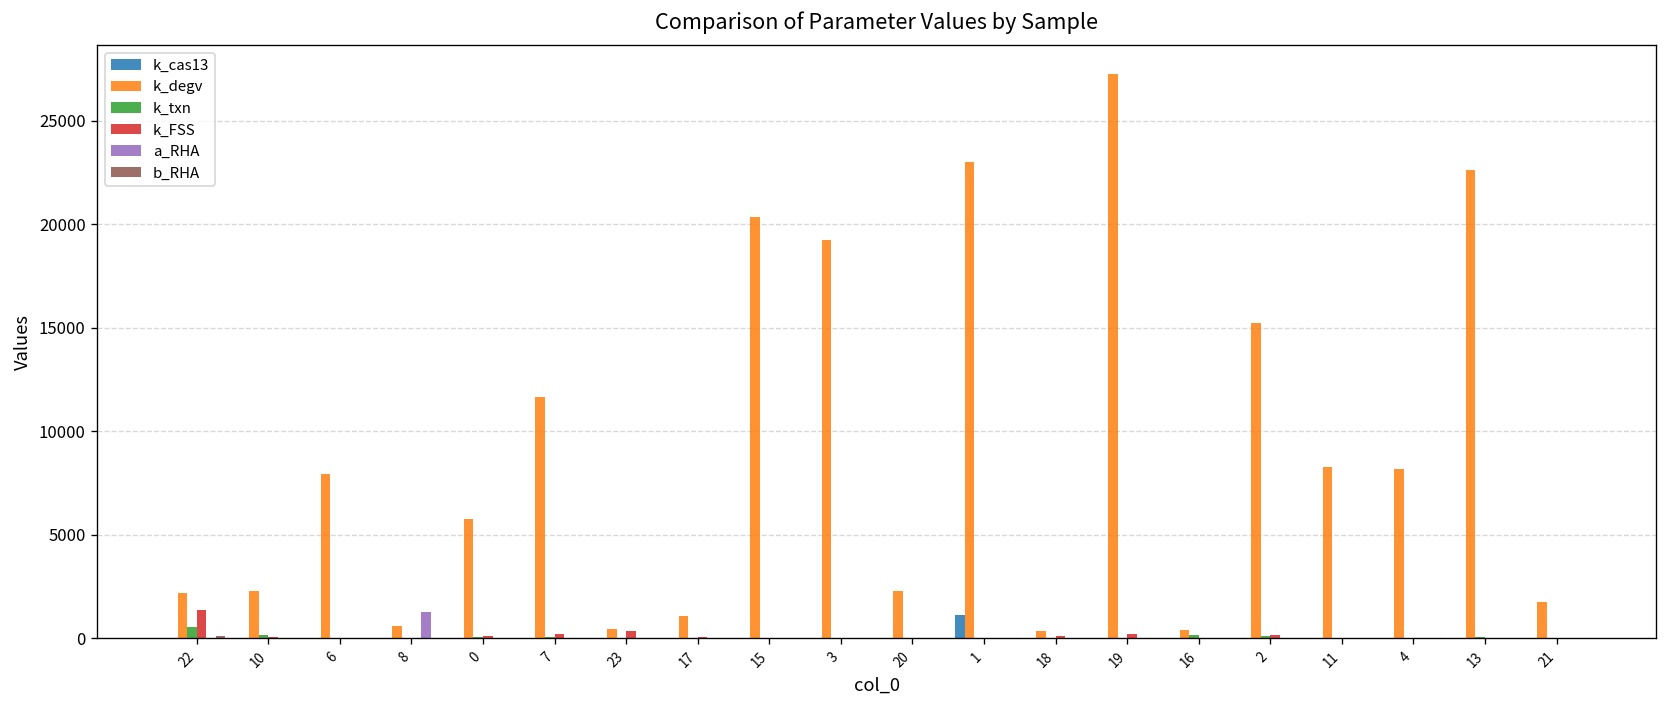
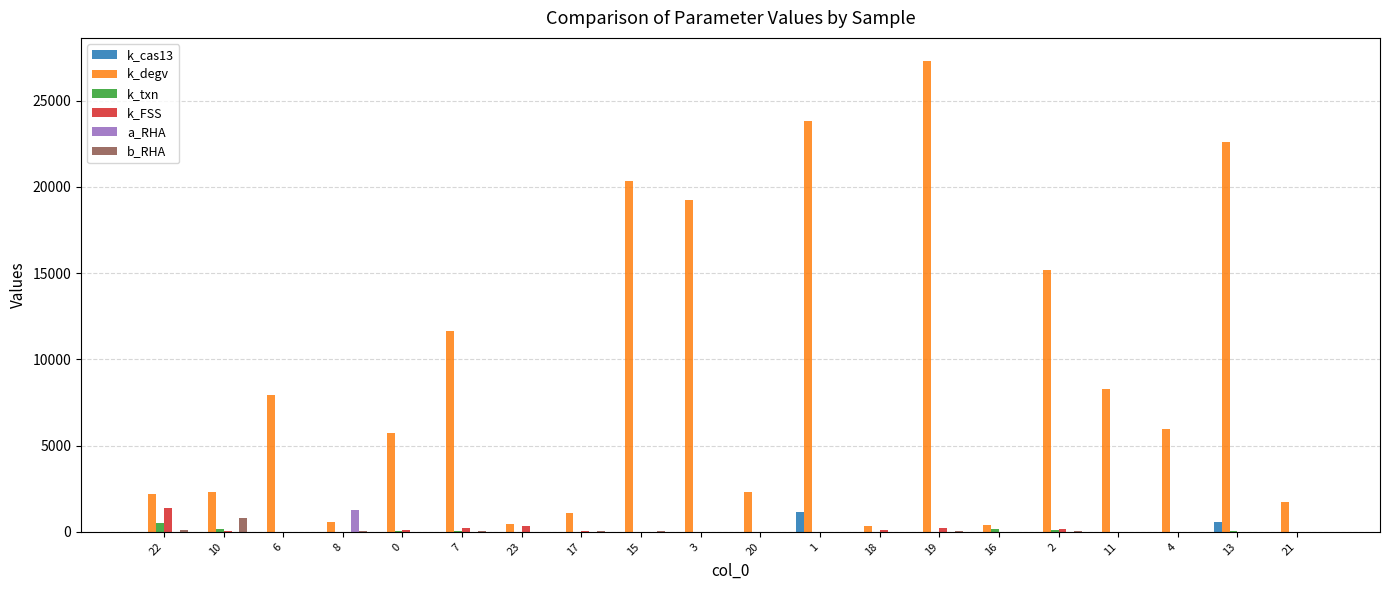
  {
    "k_cas13": {
      "1": 1100,
-     "13": 0
+     "13": 600
    },
    "k_degv": {
      "22": 2200,
      "10": 2300,
      "6": 7900,
      "8": 600,
      "0": 5700,
      "7": 11600,
      "23": 500,
      "17": 1100,
      "15": 20300,
      "3": 19200,
      "20": 2300,
-     "1": 23000,
+     "1": 23800,
      "18": 400,
      "19": 27300,
      "16": 400,
      "2": 15200,
      "11": 8300,
-     "4": 8200,
+     "4": 6000,
      "13": 22600,
      "21": 1700
    },
    "k_txn": {
      "22": 500,
      "10": 200,
      "16": 200
    },
    "k_FSS": {
      "22": 1400,
      "7": 200,
      "23": 400,
      "19": 200,
      "2": 100
    },
    "a_RHA": {
      "8": 1200
    },
    "b_RHA": {
-     "10": 0
+     "10": 800
    }
  }
